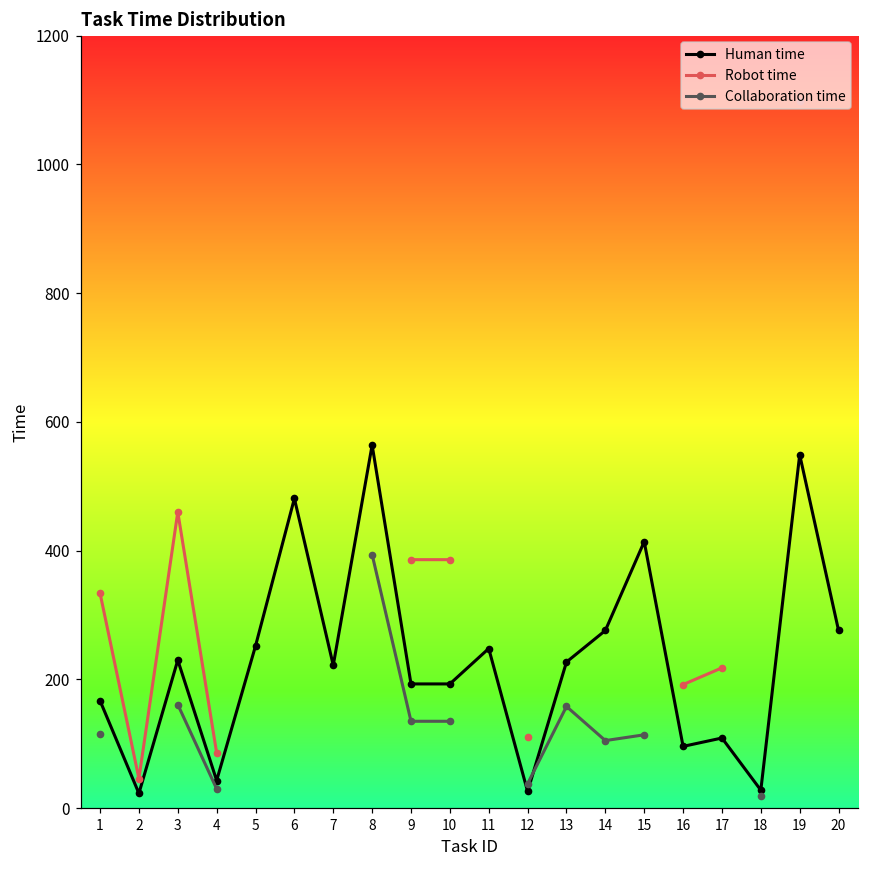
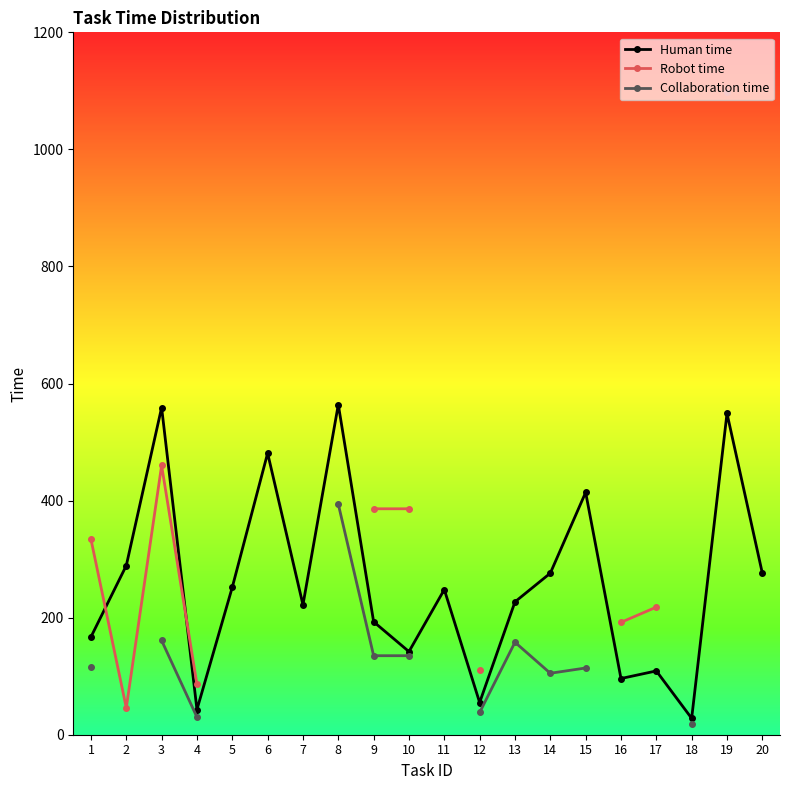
  {
    "Human time": {
      "1": 170,
-     "2": 20,
-     "3": 230,
+     "2": 290,
+     "3": 560,
      "4": 40,
      "5": 250,
      "6": 480,
      "7": 220,
      "8": 560,
      "9": 190,
-     "10": 190,
+     "10": 140,
      "11": 250,
-     "12": 30,
+     "12": 60,
      "13": 230,
      "14": 280,
      "15": 410,
      "16": 100,
      "17": 110,
      "18": 30,
      "19": 550,
      "20": 280
    },
    "Robot time": {
      "1": 330,
      "2": 50,
      "3": 460,
      "4": 90,
      "9": 390,
      "10": 390,
      "12": 110,
      "16": 190,
      "17": 220
    },
    "Collaboration time": {
      "1": 120,
      "3": 160,
      "4": 30,
      "8": 390,
      "9": 140,
      "10": 140,
      "12": 40,
      "13": 160,
      "14": 110,
      "15": 110,
      "18": 20
    }
  }
